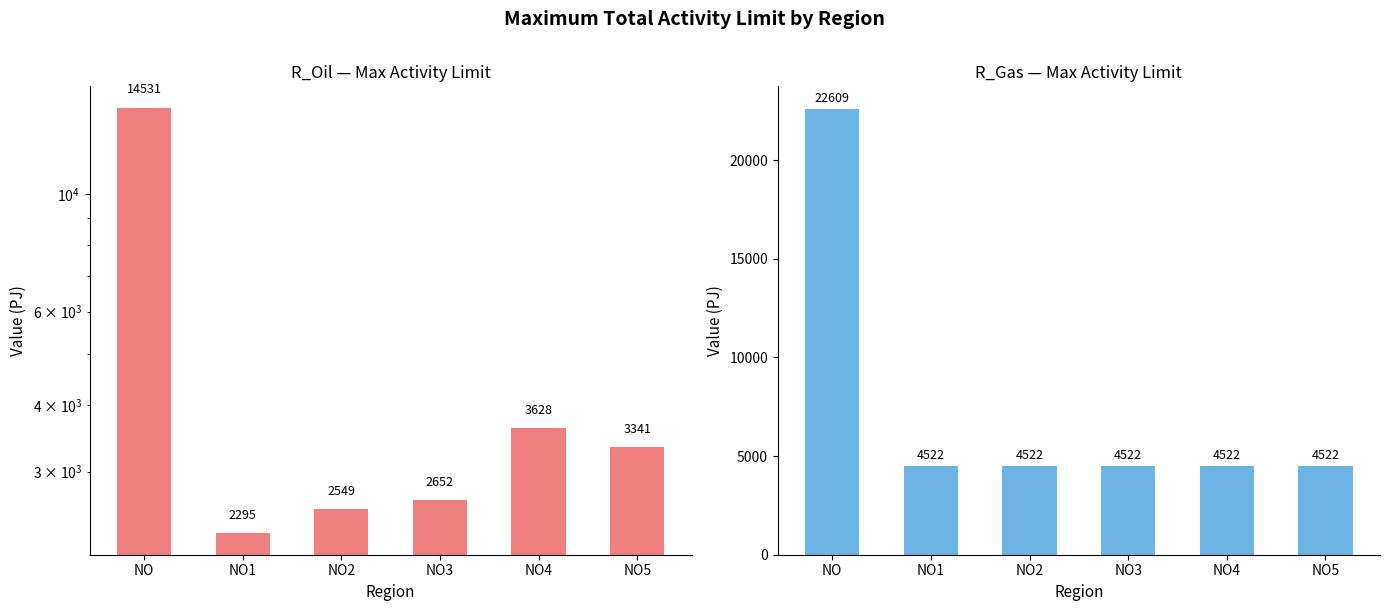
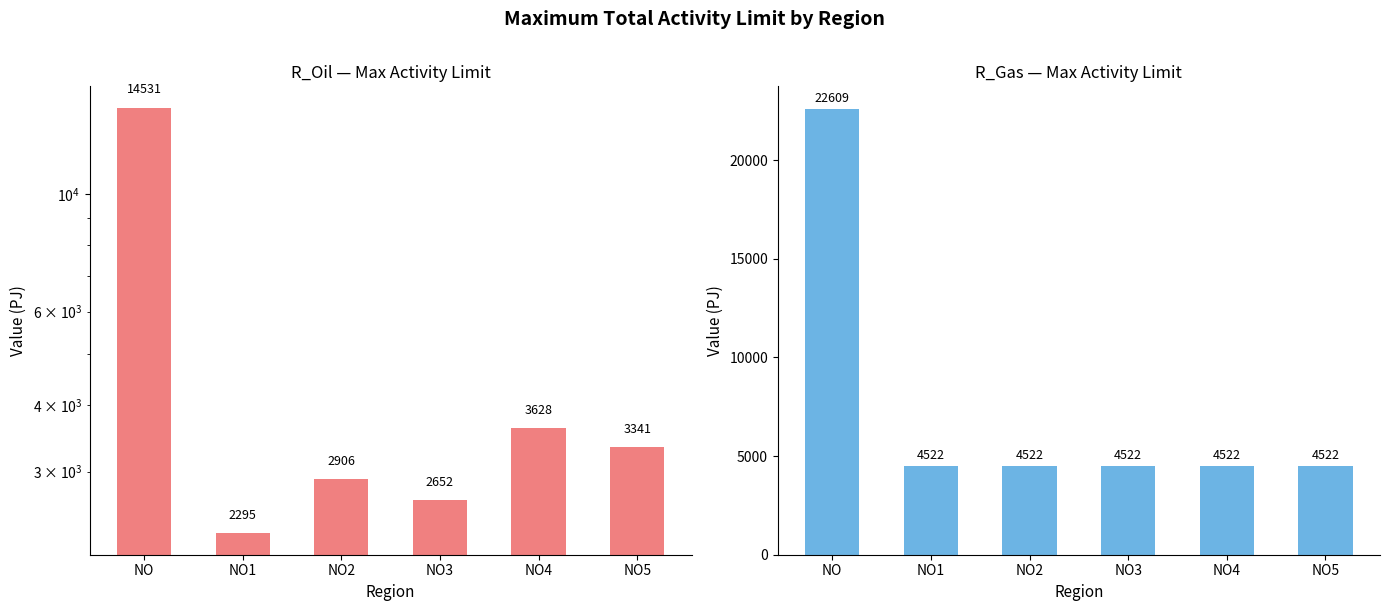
  {
    "R_Oil — Max Activity Limit": {
      "NO": 14531,
      "NO1": 2295,
-     "NO2": 2549,
+     "NO2": 2906,
      "NO3": 2652,
      "NO4": 3628,
      "NO5": 3341
    },
    "R_Gas — Max Activity Limit": {
      "NO": 22609,
      "NO1": 4522,
      "NO2": 4522,
      "NO3": 4522,
      "NO4": 4522,
      "NO5": 4522
    }
  }
